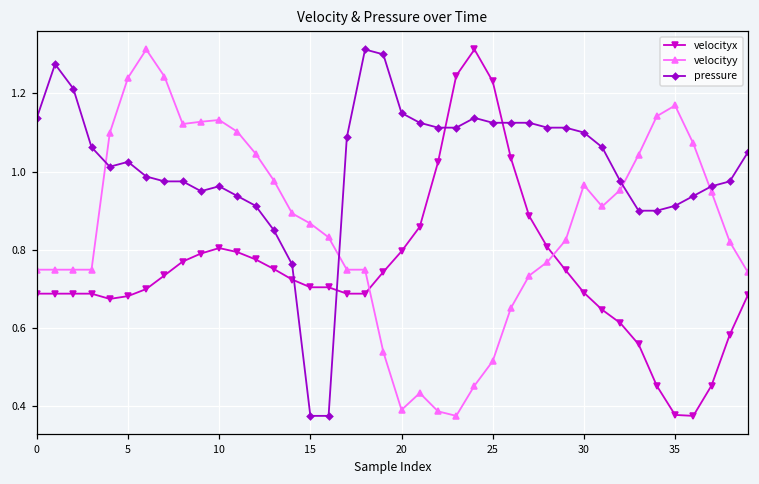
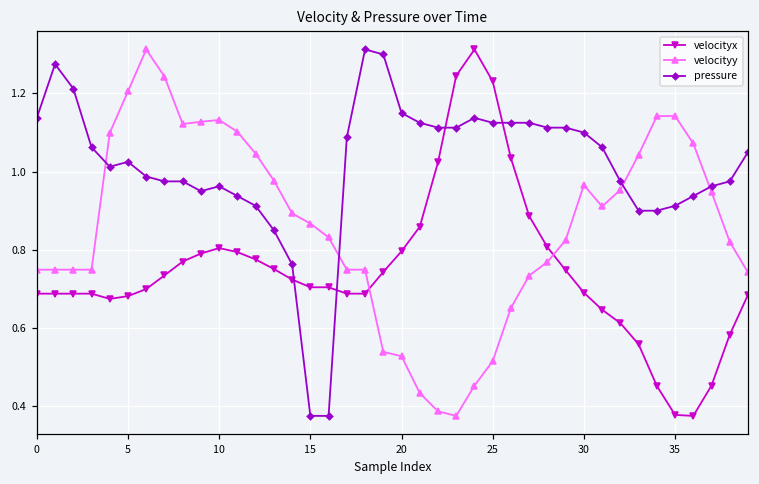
  {
    "velocityy": {
      "0": 0.75,
-     "5": 1.24,
+     "5": 1.21,
      "10": 1.13,
      "15": 0.87,
-     "20": 0.39,
+     "20": 0.53,
      "25": 0.52,
      "30": 0.97,
-     "35": 1.17
+     "35": 1.14
    }
  }
